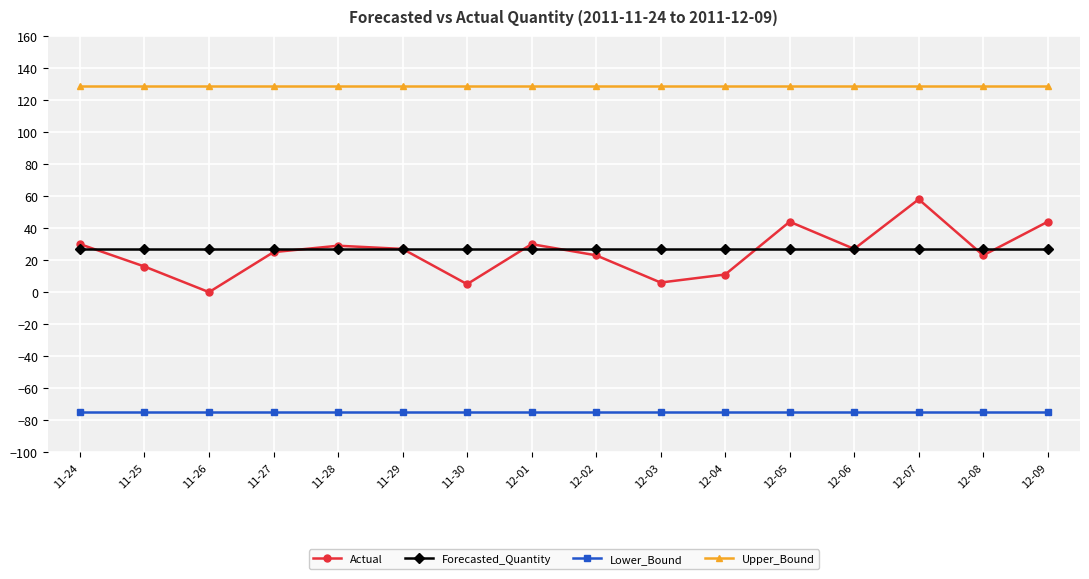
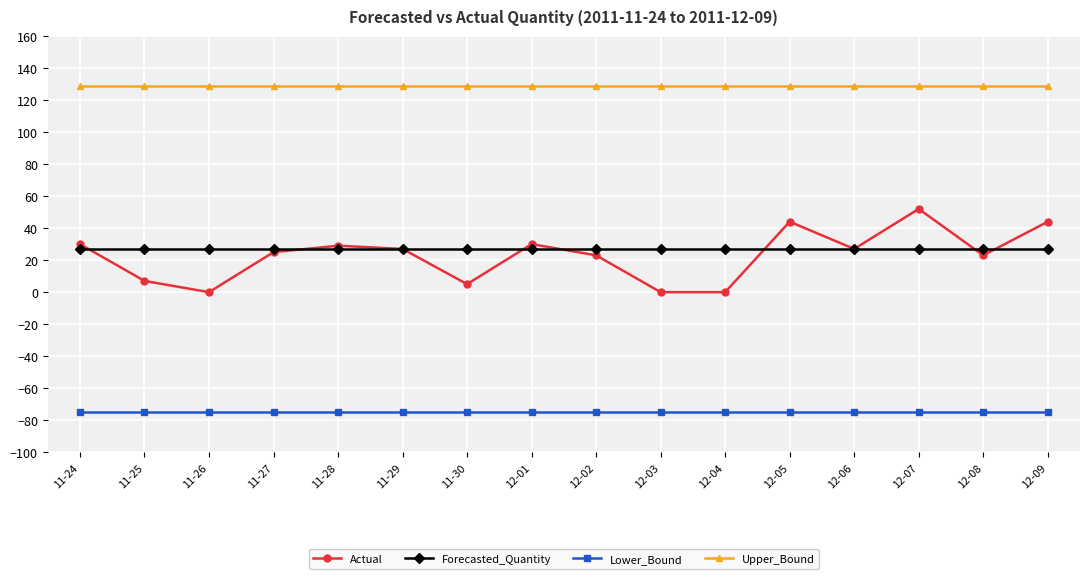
  {
    "Actual": {
      "11-24": 30,
-     "11-25": 16,
+     "11-25": 7,
      "11-26": 0,
      "11-27": 25,
      "11-28": 29,
      "11-30": 5,
      "12-01": 30,
      "12-02": 23,
-     "12-03": 6,
-     "12-04": 11,
+     "12-03": 0,
+     "12-04": 0,
      "12-05": 44,
-     "12-07": 58,
+     "12-07": 52,
      "12-08": 23,
      "12-09": 44
    },
    "Forecasted_Quantity": {
      "11-24": 27,
      "11-25": 27,
      "11-26": 27,
      "11-27": 27,
      "11-28": 27,
      "11-30": 27,
      "12-01": 27,
      "12-02": 27,
      "12-03": 27,
      "12-04": 27,
      "12-05": 27,
      "12-07": 27,
      "12-08": 27,
      "12-09": 27
    },
    "Lower_Bound": {
      "11-24": -75,
      "11-25": -75,
      "11-26": -75,
      "11-27": -75,
      "11-28": -75,
      "11-29": -75,
      "11-30": -75,
      "12-01": -75,
      "12-02": -75,
      "12-03": -75,
      "12-04": -75,
      "12-05": -75,
      "12-06": -75,
      "12-07": -75,
      "12-08": -75,
      "12-09": -75
    },
    "Upper_Bound": {
      "11-24": 129,
      "11-25": 129,
      "11-26": 129,
      "11-27": 129,
      "11-28": 129,
      "11-29": 129,
      "11-30": 129,
      "12-01": 129,
      "12-02": 129,
      "12-03": 129,
      "12-04": 129,
      "12-05": 129,
      "12-06": 129,
      "12-07": 129,
      "12-08": 129,
      "12-09": 129
    }
  }
